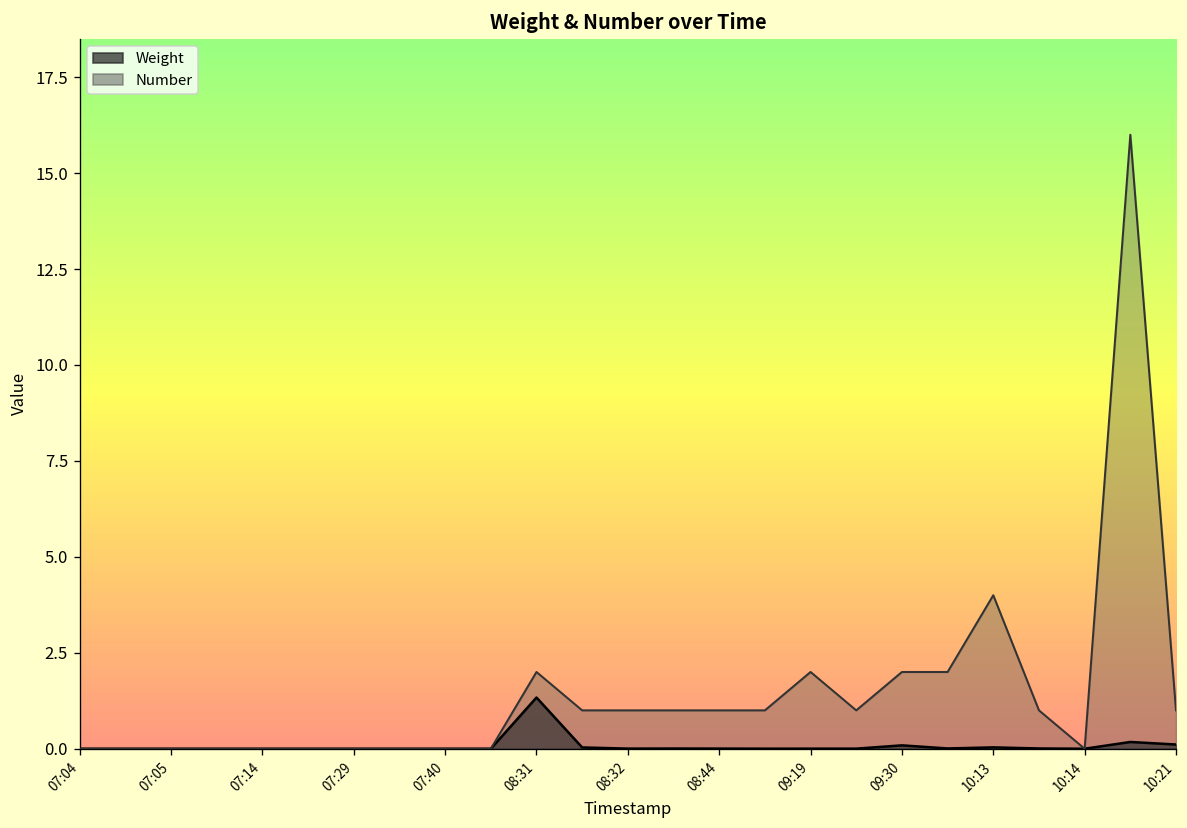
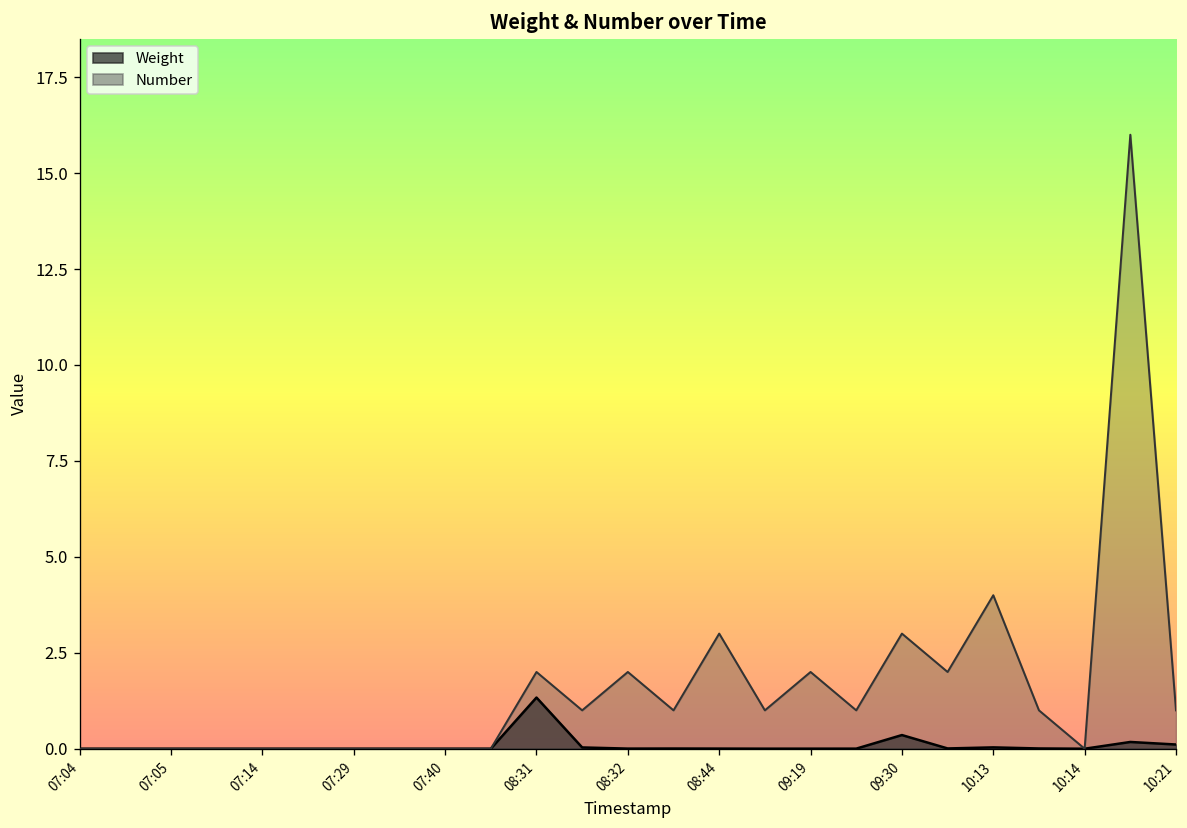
  {
    "Weight": {
      "08:32": 0.0,
      "08:44": 0.0,
-     "09:30": 0.1
+     "09:30": 0.4
    },
    "Number": {
-     "08:32": 1,
-     "08:44": 1,
-     "09:30": 2
+     "08:32": 2,
+     "08:44": 3,
+     "09:30": 3
    }
  }
